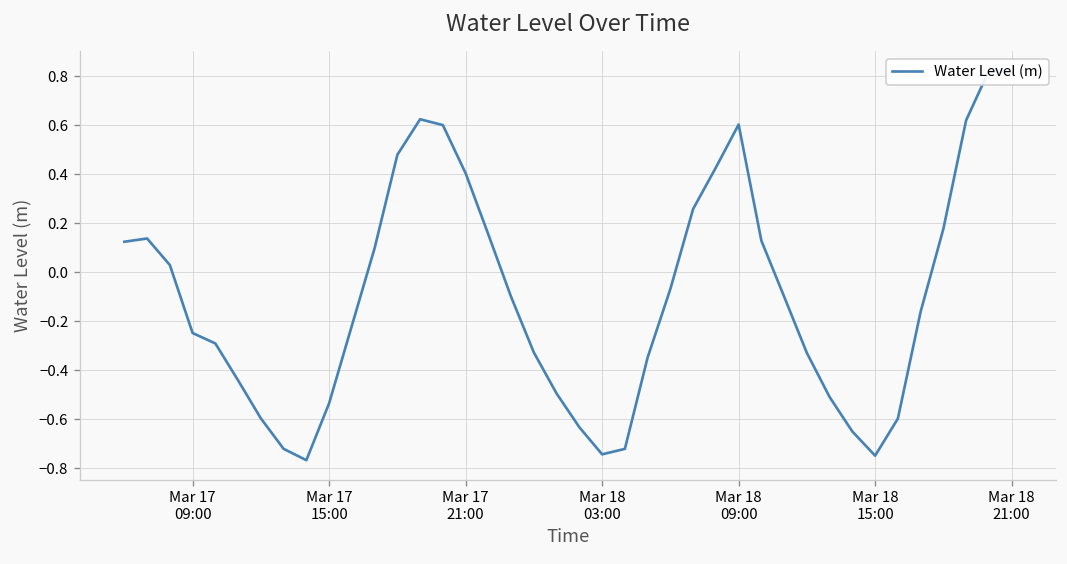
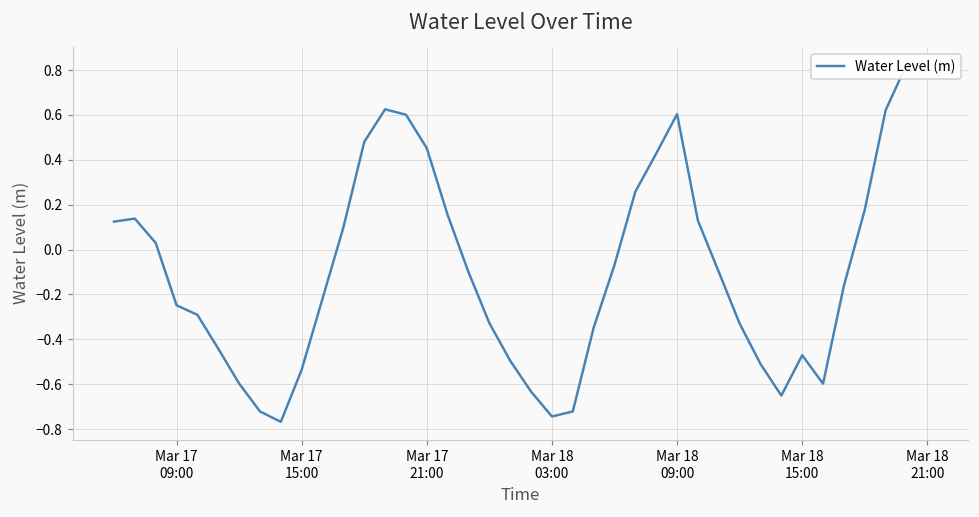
  {
    "Mar 17 09:00": -0.25,
    "Mar 17 15:00": -0.54,
-   "Mar 17 21:00": 0.40,
+   "Mar 17 21:00": 0.45,
    "Mar 18 03:00": -0.74,
    "Mar 18 09:00": 0.60,
-   "Mar 18 15:00": -0.75
+   "Mar 18 15:00": -0.47
  }
